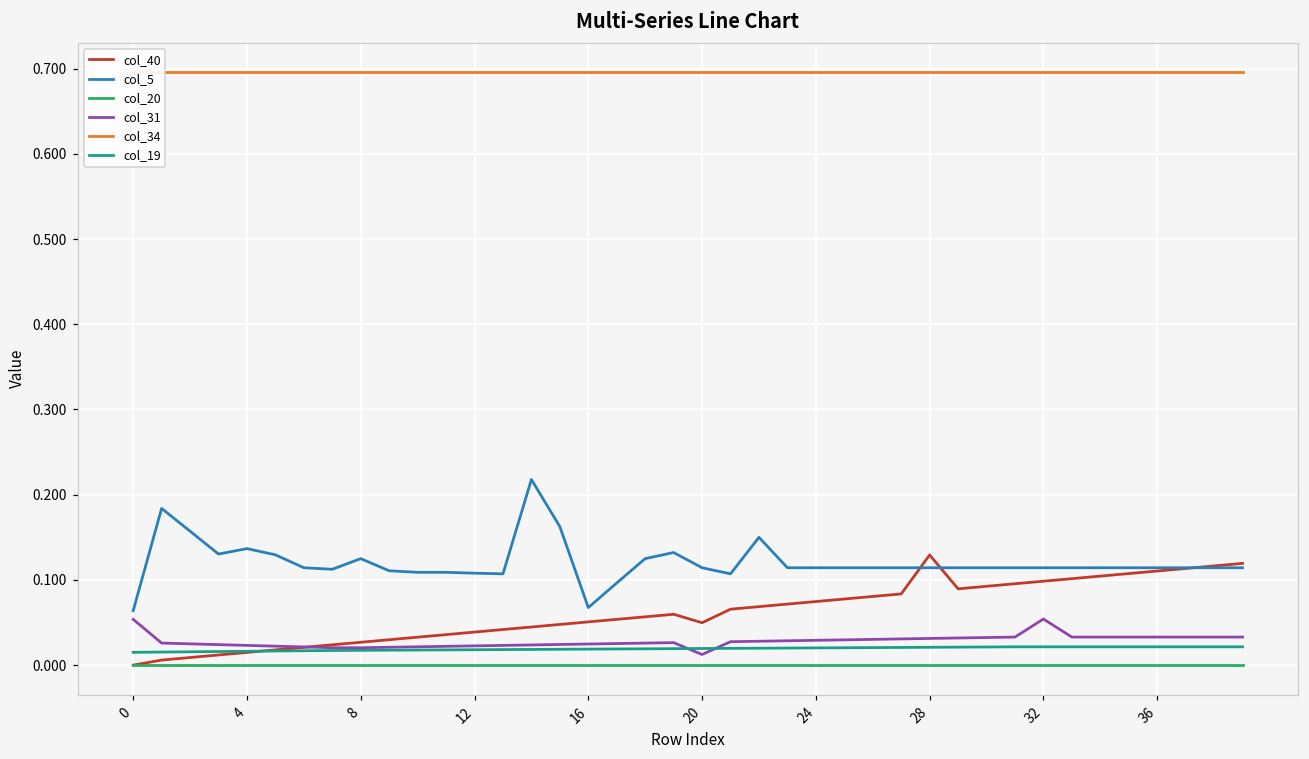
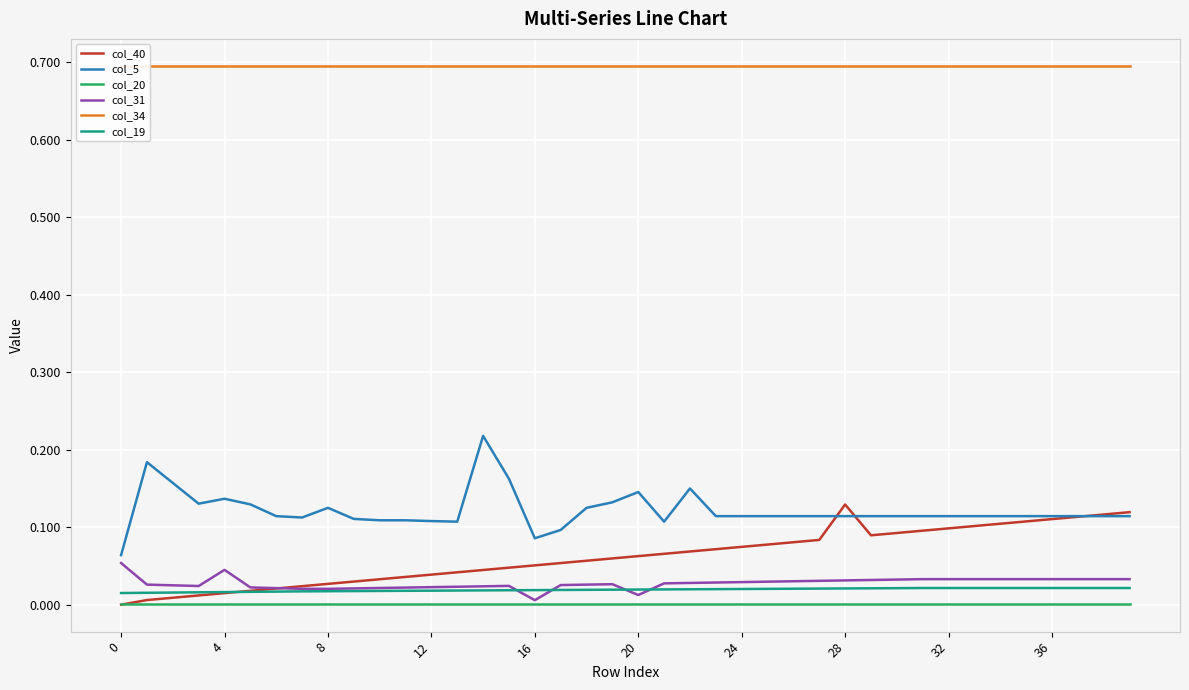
  {
    "col_40": {
      "8": 0.03,
      "12": 0.04,
      "16": 0.05,
-     "20": 0.05,
+     "20": 0.06,
      "24": 0.07,
      "28": 0.13,
      "32": 0.10,
      "36": 0.11
    },
    "col_5": {
      "0": 0.06,
      "4": 0.14,
      "8": 0.13,
      "12": 0.11,
-     "16": 0.07,
-     "20": 0.11,
+     "16": 0.09,
+     "20": 0.15,
      "24": 0.11,
      "28": 0.11,
      "32": 0.11,
      "36": 0.11
    },
    "col_31": {
      "0": 0.05,
-     "4": 0.02,
+     "4": 0.04,
      "12": 0.02,
-     "16": 0.02,
+     "16": 0.01,
      "20": 0.01,
      "24": 0.03,
      "28": 0.03,
-     "32": 0.05,
+     "32": 0.03,
      "36": 0.03
    },
    "col_34": {
      "4": 0.70,
      "8": 0.70,
      "12": 0.70,
      "16": 0.70,
      "20": 0.70,
      "24": 0.70,
      "28": 0.70,
      "32": 0.70,
      "36": 0.70
    }
  }
